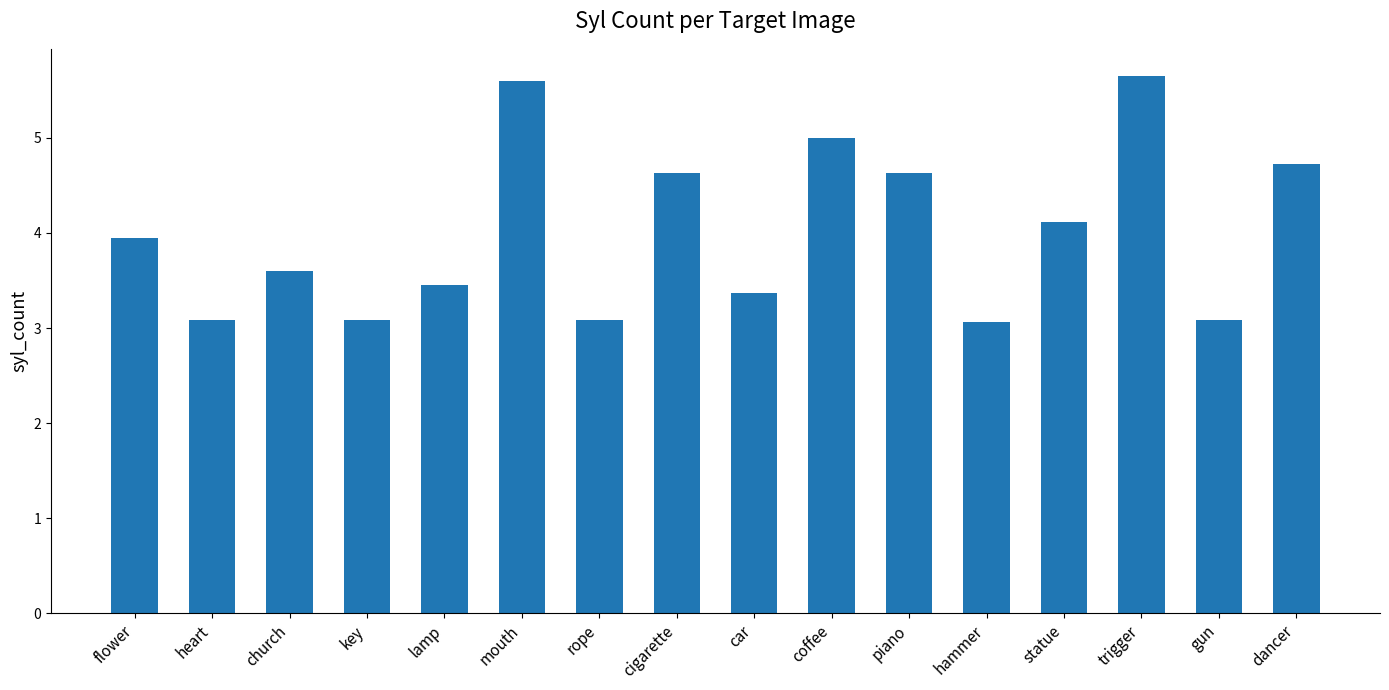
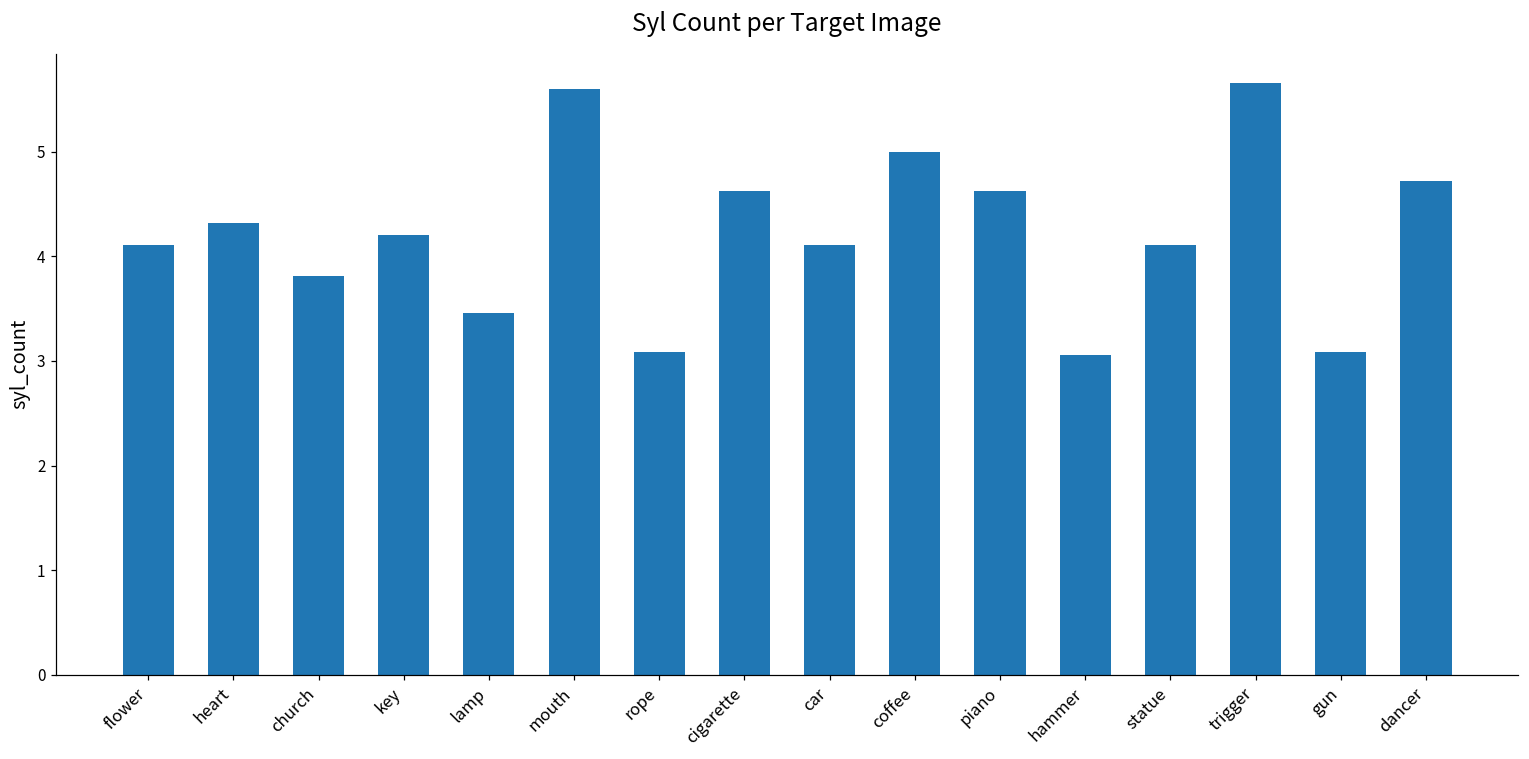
  {
-   "flower": 4.0,
-   "heart": 3.1,
-   "church": 3.6,
-   "key": 3.1,
+   "flower": 4.1,
+   "heart": 4.3,
+   "church": 3.8,
+   "key": 4.2,
    "lamp": 3.5,
    "mouth": 5.6,
    "rope": 3.1,
    "cigarette": 4.6,
-   "car": 3.4,
+   "car": 4.1,
    "coffee": 5.0,
    "piano": 4.6,
    "hammer": 3.1,
    "statue": 4.1,
    "trigger": 5.7,
    "gun": 3.1,
    "dancer": 4.7
  }
